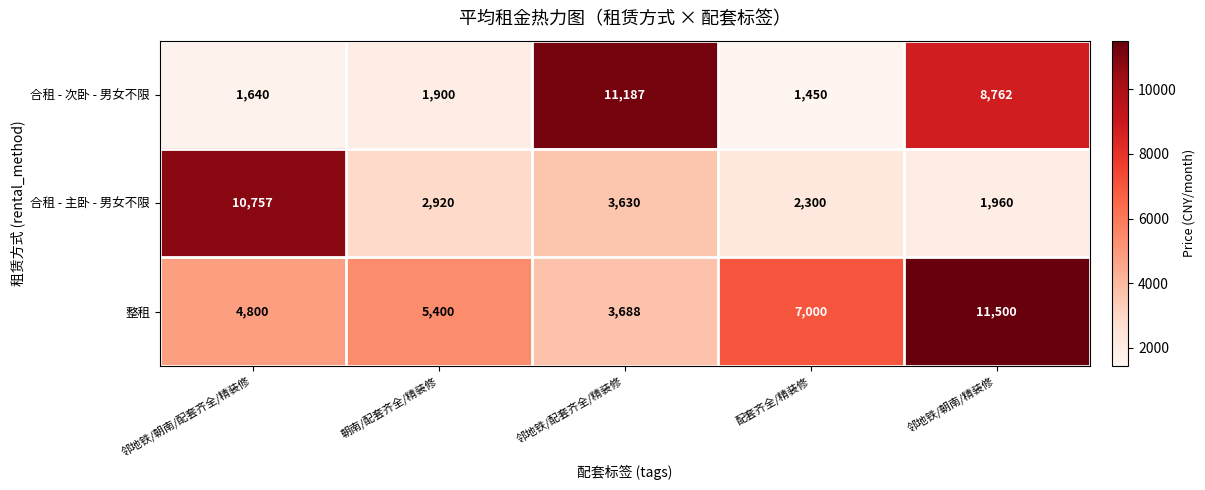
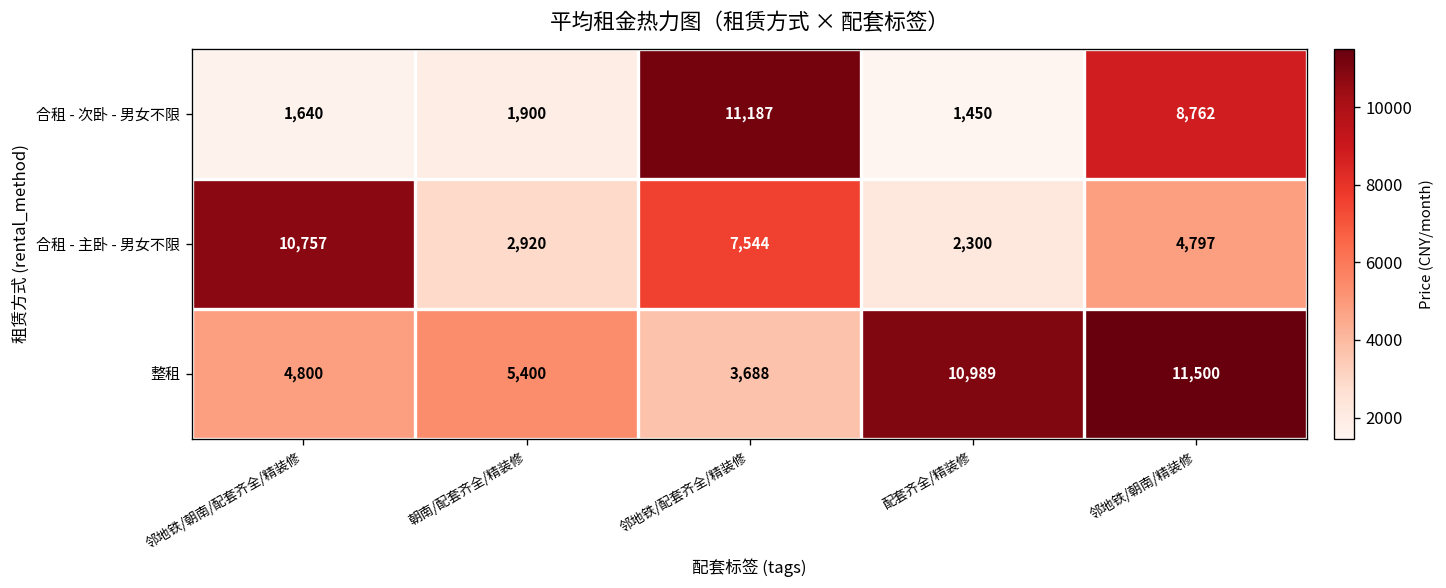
  {
    "合租 - 次卧 - 男女不限": {
      "邻地铁/朝南/配套齐全/精装修": "1,640",
      "朝南/配套齐全/精装修": "1,900",
      "邻地铁/配套齐全/精装修": "11,187",
      "配套齐全/精装修": "1,450",
      "邻地铁/朝南/精装修": "8,762"
    },
    "合租 - 主卧 - 男女不限": {
      "邻地铁/朝南/配套齐全/精装修": "10,757",
      "朝南/配套齐全/精装修": "2,920",
-     "邻地铁/配套齐全/精装修": "3,630",
+     "邻地铁/配套齐全/精装修": "7,544",
      "配套齐全/精装修": "2,300",
-     "邻地铁/朝南/精装修": "1,960"
+     "邻地铁/朝南/精装修": "4,797"
    },
    "整租": {
      "邻地铁/朝南/配套齐全/精装修": "4,800",
      "朝南/配套齐全/精装修": "5,400",
      "邻地铁/配套齐全/精装修": "3,688",
-     "配套齐全/精装修": "7,000",
+     "配套齐全/精装修": "10,989",
      "邻地铁/朝南/精装修": "11,500"
    }
  }
